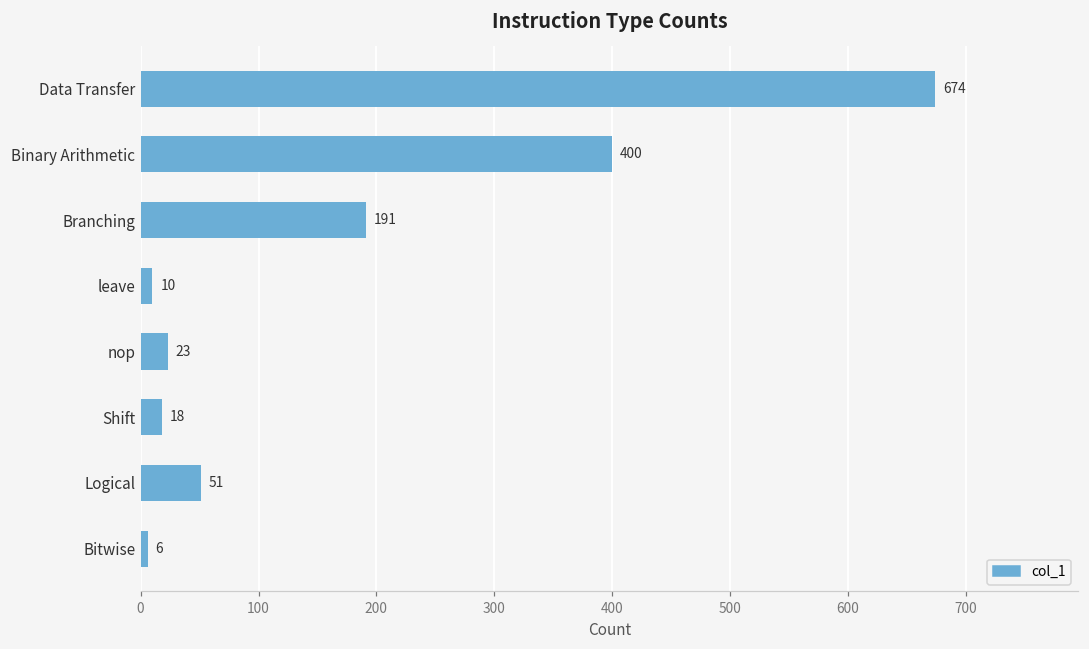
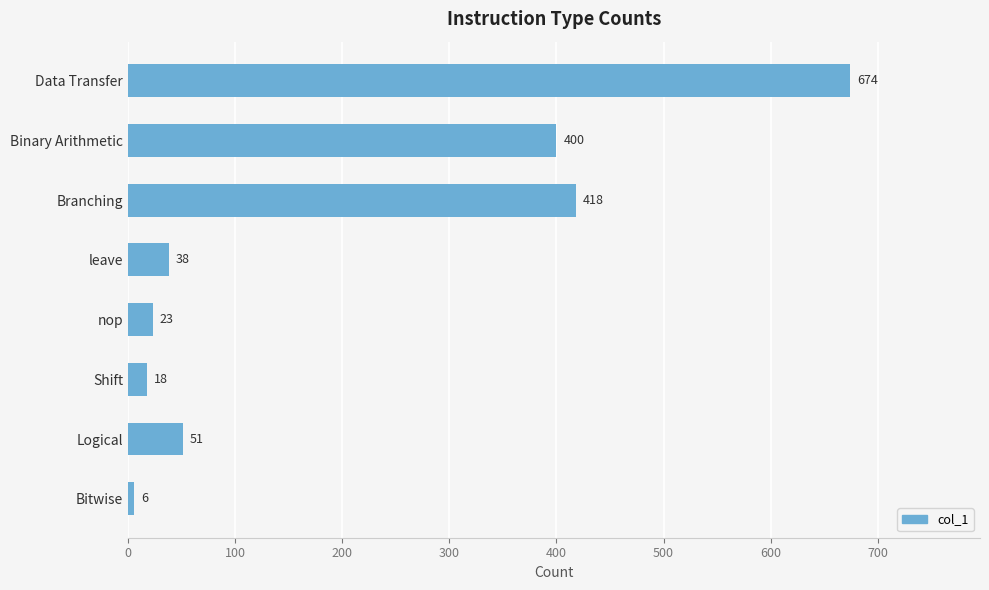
  {
    "Data Transfer": 674,
    "Binary Arithmetic": 400,
-   "Branching": 191,
-   "leave": 10,
+   "Branching": 418,
+   "leave": 38,
    "nop": 23,
    "Shift": 18,
    "Logical": 51,
    "Bitwise": 6
  }
